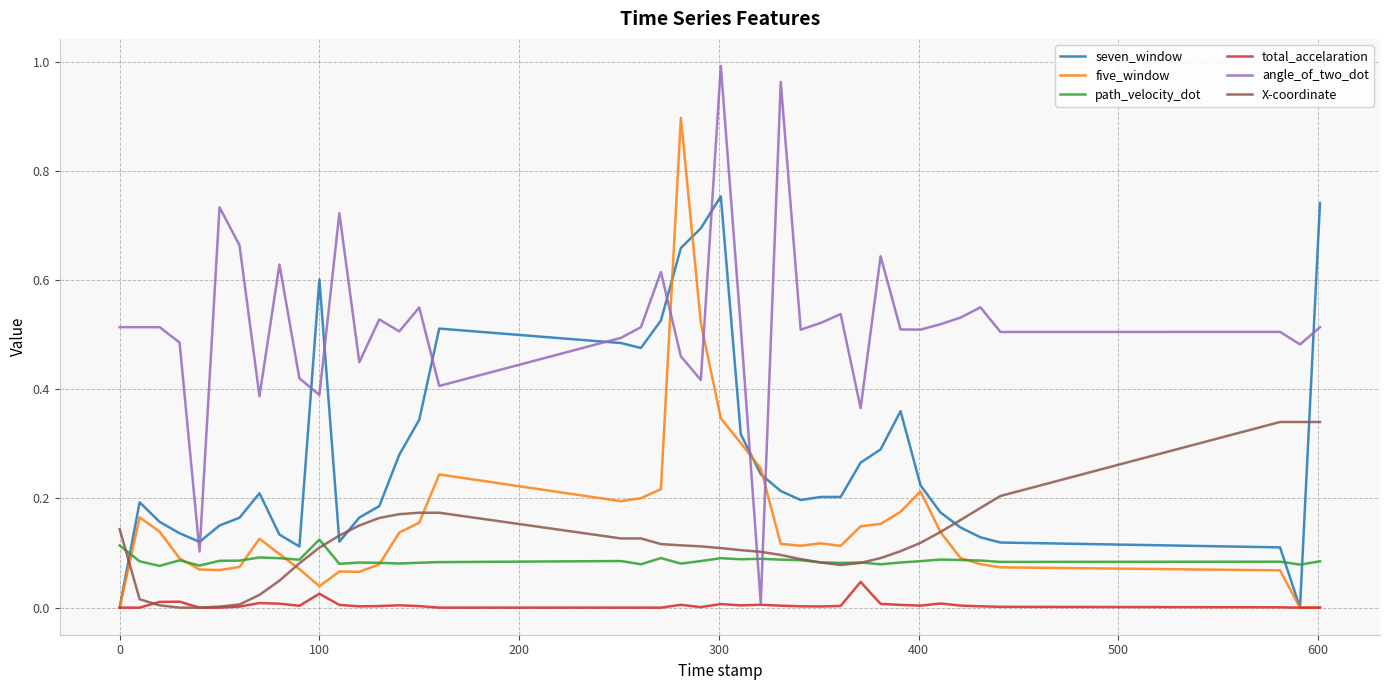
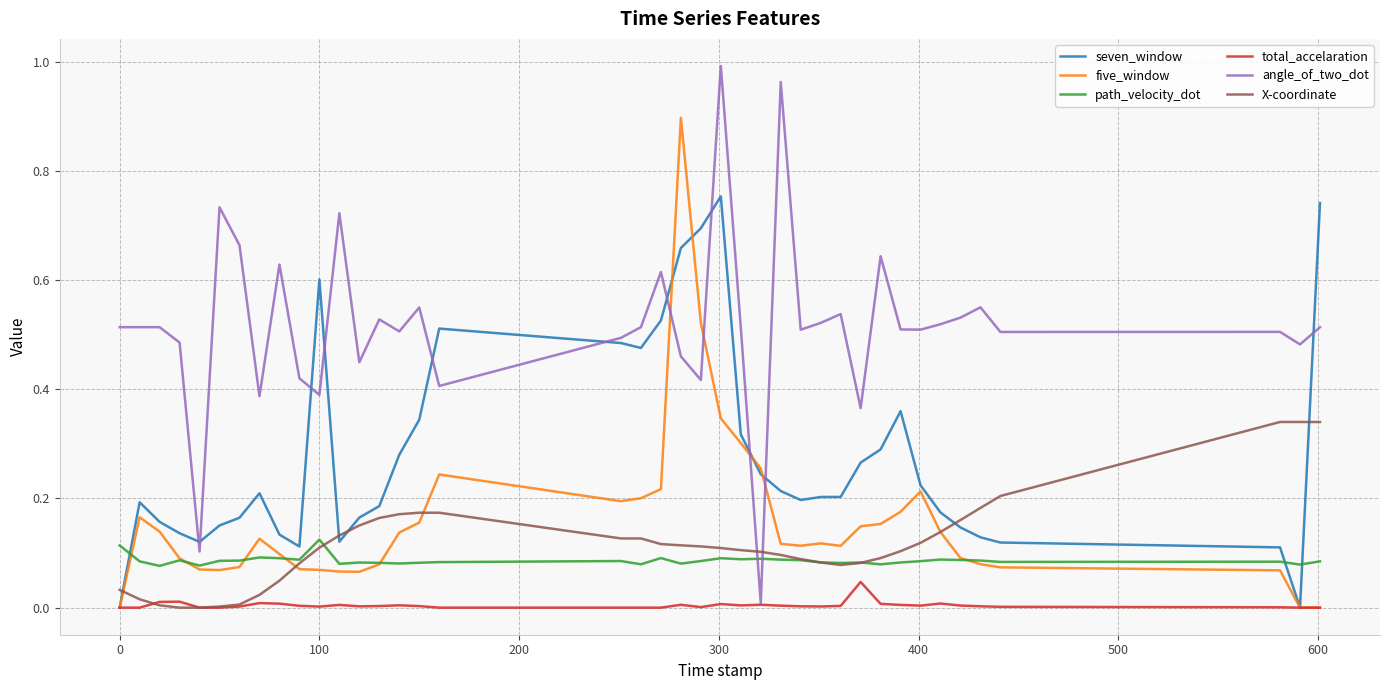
  {
    "seven_window": {
      "100": 0.60
    },
    "five_window": {
-     "100": 0.04
+     "100": 0.07
    },
    "path_velocity_dot": {
      "0": 0.11,
      "100": 0.12
    },
    "total_accelaration": {
-     "100": 0.03
+     "100": 0.00
    },
    "angle_of_two_dot": {
      "0": 0.51,
      "100": 0.39
    },
    "X-coordinate": {
-     "0": 0.14,
+     "0": 0.03,
      "100": 0.11
    }
  }
